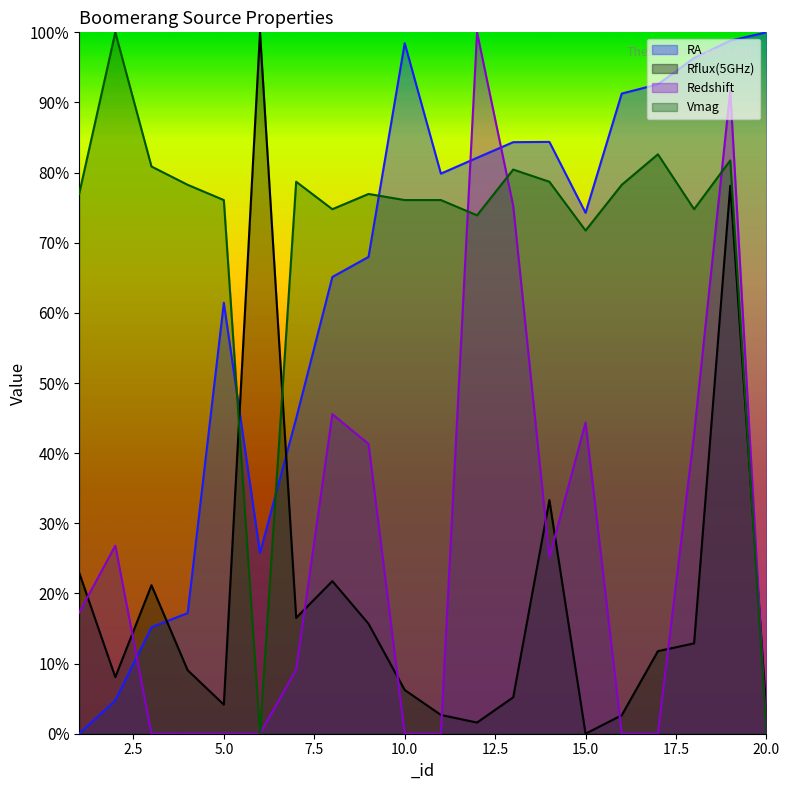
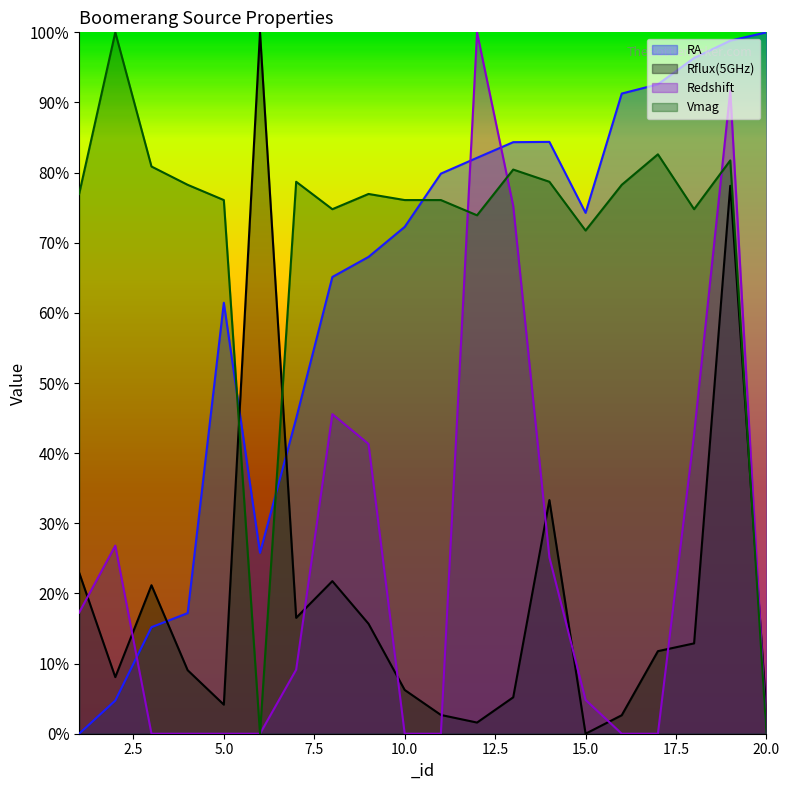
  {
    "RA": {
      "5.0": "61%",
-     "10.0": "98%",
+     "10.0": "72%",
      "15.0": "74%",
      "20.0": "100%"
    },
    "Redshift": {
      "5.0": "0%",
      "10.0": "0%",
-     "15.0": "44%"
+     "15.0": "5%"
    }
  }
